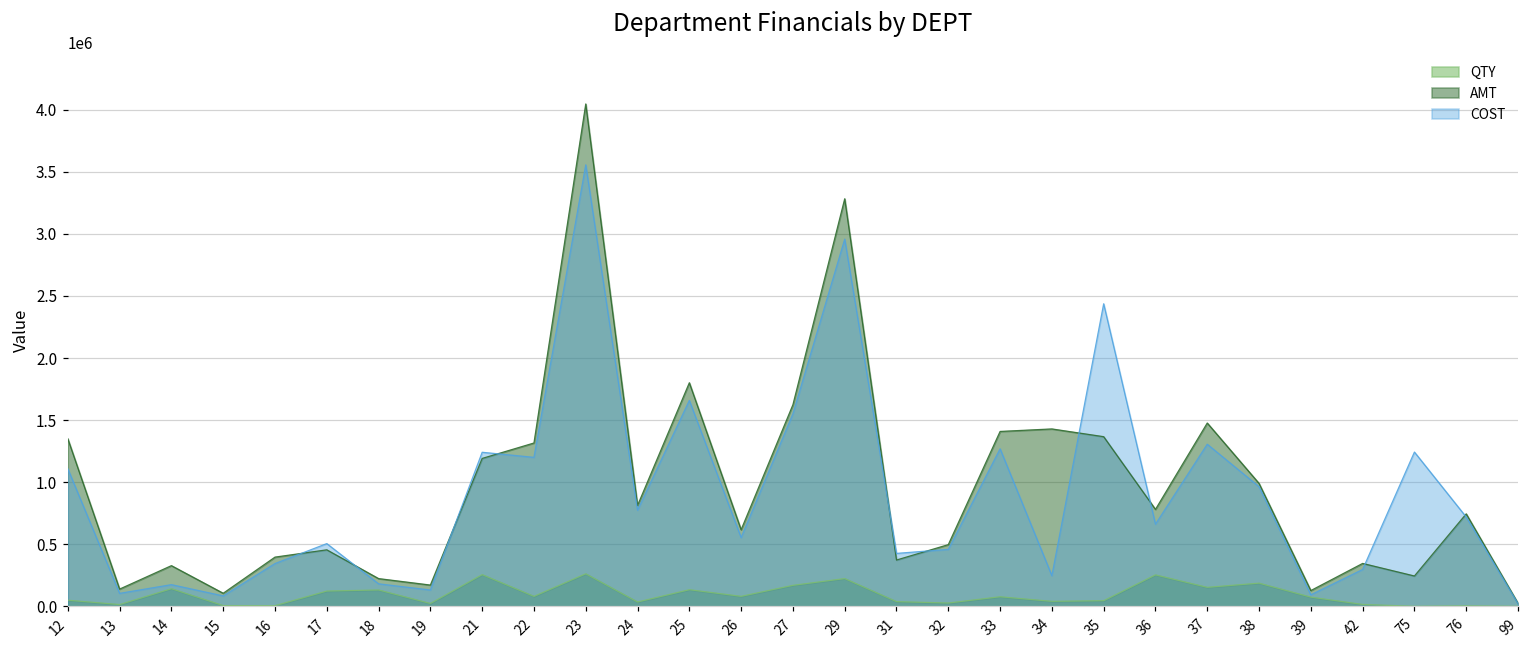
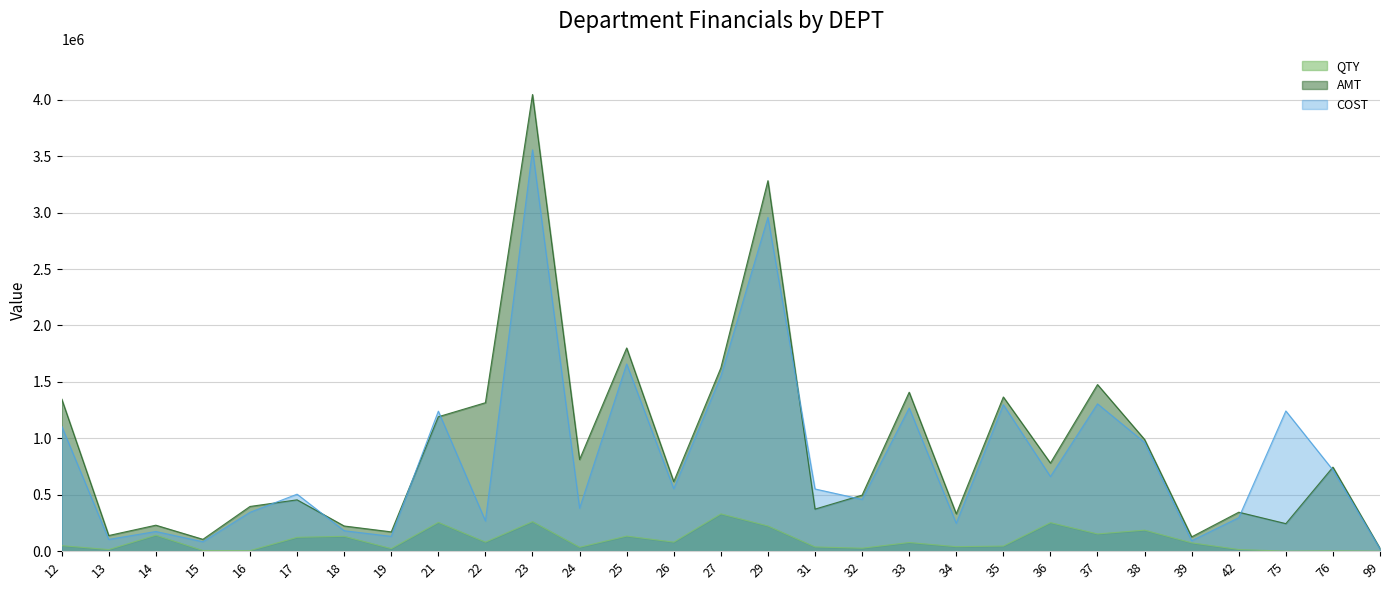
  {
    "QTY": {
      "12": 50000,
      "13": 10000,
      "14": 140000,
      "15": 10000,
      "16": 10000,
      "17": 120000,
      "18": 130000,
      "19": 20000,
      "21": 260000,
      "22": 80000,
      "23": 260000,
      "24": 30000,
      "25": 130000,
      "26": 80000,
-     "27": 170000,
+     "27": 330000,
      "29": 220000,
      "31": 40000,
      "32": 30000,
      "33": 80000,
      "34": 40000,
      "35": 50000,
      "36": 250000,
      "37": 150000,
      "38": 190000,
      "42": 10000,
      "75": 0,
      "76": 0
    },
    "AMT": {
      "12": 1350000,
      "13": 140000,
-     "14": 330000,
+     "14": 230000,
      "16": 400000,
      "17": 460000,
      "18": 220000,
      "19": 170000,
      "21": 1190000,
      "22": 1320000,
      "23": 4050000,
      "24": 810000,
      "25": 1800000,
      "26": 620000,
      "27": 1620000,
      "29": 3280000,
      "31": 370000,
      "32": 500000,
      "33": 1410000,
-     "34": 1430000,
+     "34": 330000,
      "35": 1370000,
      "36": 780000,
      "37": 1480000,
      "38": 990000,
      "39": 130000,
      "42": 350000,
      "75": 240000,
      "76": 740000
    },
    "COST": {
      "12": 1110000,
      "13": 100000,
      "14": 170000,
      "16": 340000,
      "17": 510000,
      "18": 180000,
      "19": 130000,
      "21": 1240000,
-     "22": 1200000,
+     "22": 270000,
      "23": 3560000,
-     "24": 770000,
+     "24": 380000,
      "25": 1660000,
      "26": 550000,
      "27": 1550000,
      "29": 2960000,
-     "31": 430000,
+     "31": 550000,
      "32": 460000,
      "33": 1270000,
      "34": 250000,
-     "35": 2440000,
+     "35": 1300000,
      "36": 660000,
      "37": 1310000,
      "38": 960000,
      "42": 300000,
      "75": 1240000,
      "76": 720000
    }
  }
